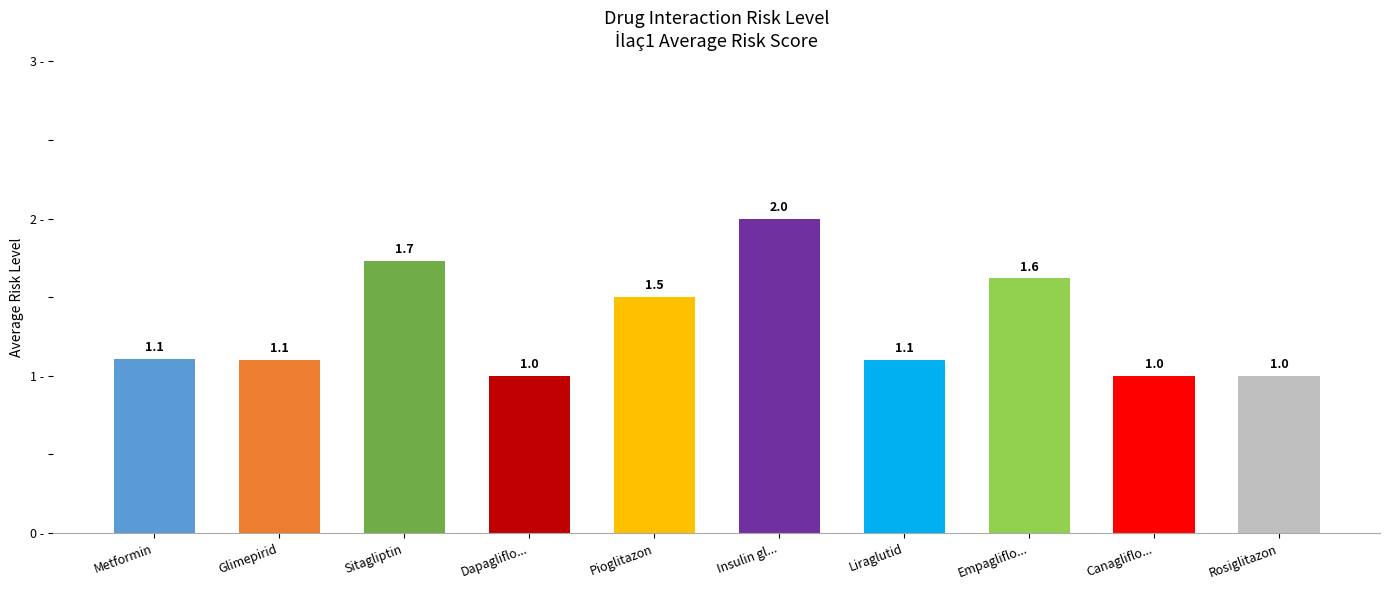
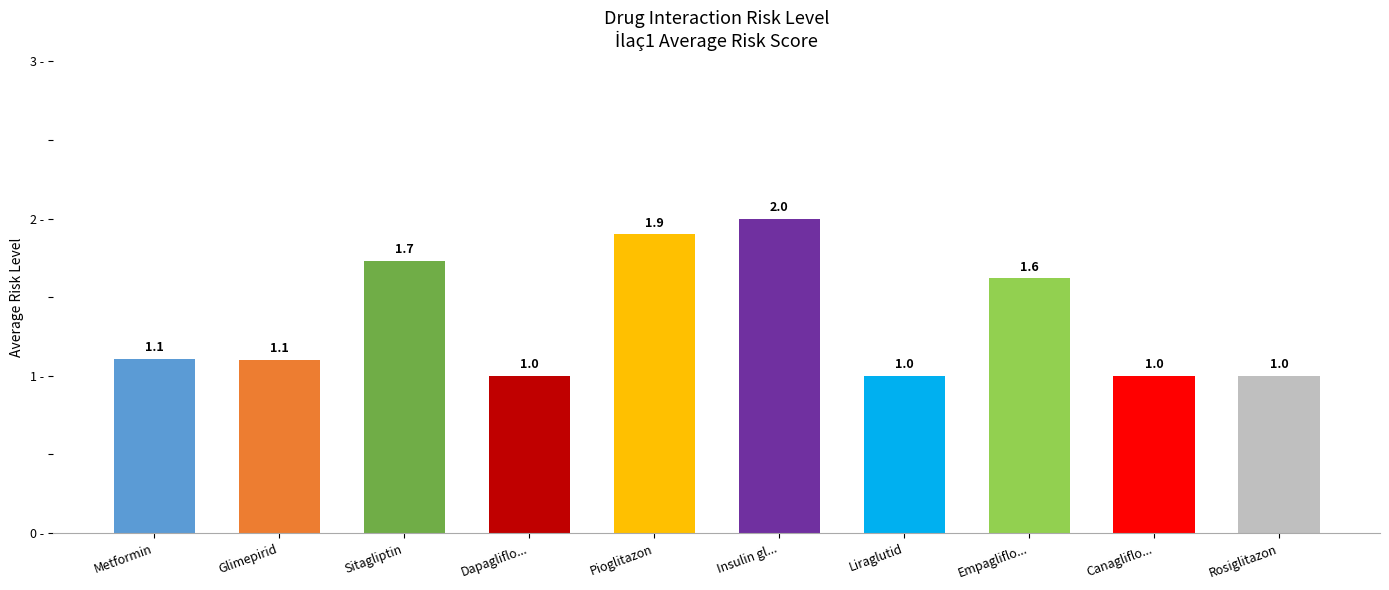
  {
    "Metformin": 1.1,
    "Glimepirid": 1.1,
    "Sitagliptin": 1.7,
    "Dapagliflo...": 1.0,
-   "Pioglitazon": 1.5,
+   "Pioglitazon": 1.9,
    "Insulin gl...": 2.0,
-   "Liraglutid": 1.1,
+   "Liraglutid": 1.0,
    "Empagliflo...": 1.6,
    "Canagliflo...": 1.0,
    "Rosiglitazon": 1.0
  }
